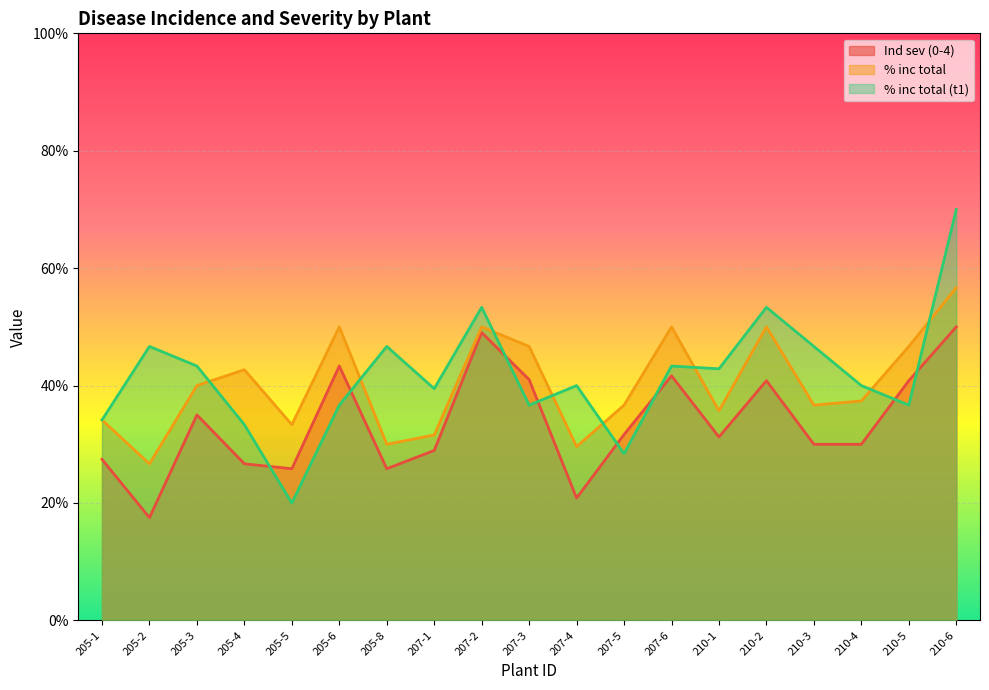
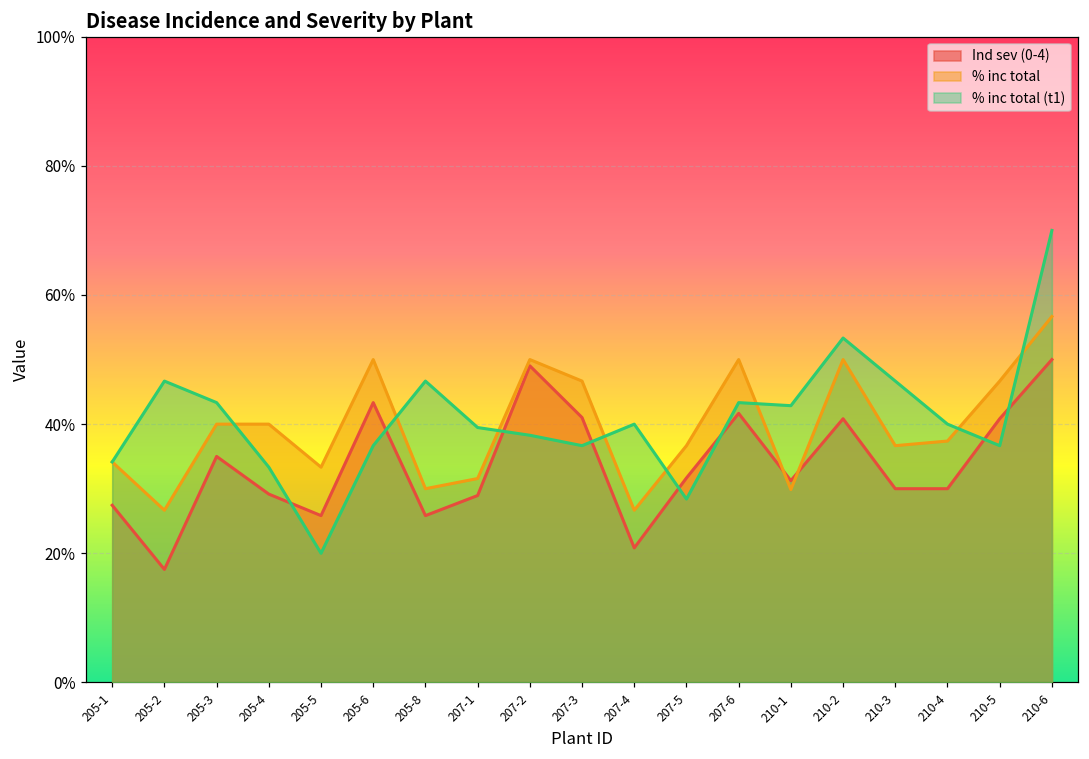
  {
    "Ind sev (0-4)": {
      "205-1": "27%",
      "205-2": "18%",
      "205-3": "35%",
-     "205-4": "27%",
+     "205-4": "29%",
      "205-5": "26%",
      "205-6": "43%",
      "205-8": "26%",
      "207-1": "29%",
      "207-2": "49%",
      "207-3": "41%",
      "207-4": "21%",
      "207-5": "32%",
      "207-6": "42%",
      "210-1": "31%",
      "210-2": "41%",
      "210-3": "30%",
      "210-4": "30%",
      "210-5": "41%",
      "210-6": "50%"
    },
    "% inc total": {
      "205-2": "27%",
      "205-3": "40%",
-     "205-4": "43%",
+     "205-4": "40%",
      "205-5": "33%",
      "205-6": "50%",
      "205-8": "30%",
      "207-1": "32%",
      "207-2": "50%",
      "207-3": "47%",
-     "207-4": "30%",
+     "207-4": "27%",
      "207-5": "37%",
      "207-6": "50%",
-     "210-1": "36%",
+     "210-1": "30%",
      "210-2": "50%",
      "210-3": "37%",
      "210-4": "37%",
      "210-5": "47%",
      "210-6": "57%"
    },
    "% inc total (t1)": {
      "205-2": "47%",
      "205-3": "43%",
      "205-4": "33%",
      "205-5": "20%",
      "205-6": "37%",
      "205-8": "47%",
      "207-1": "39%",
-     "207-2": "53%",
+     "207-2": "38%",
      "207-3": "37%",
      "207-4": "40%",
      "207-5": "28%",
      "207-6": "43%",
      "210-1": "43%",
      "210-2": "53%",
      "210-3": "47%",
      "210-4": "40%",
      "210-5": "37%",
      "210-6": "70%"
    }
  }
